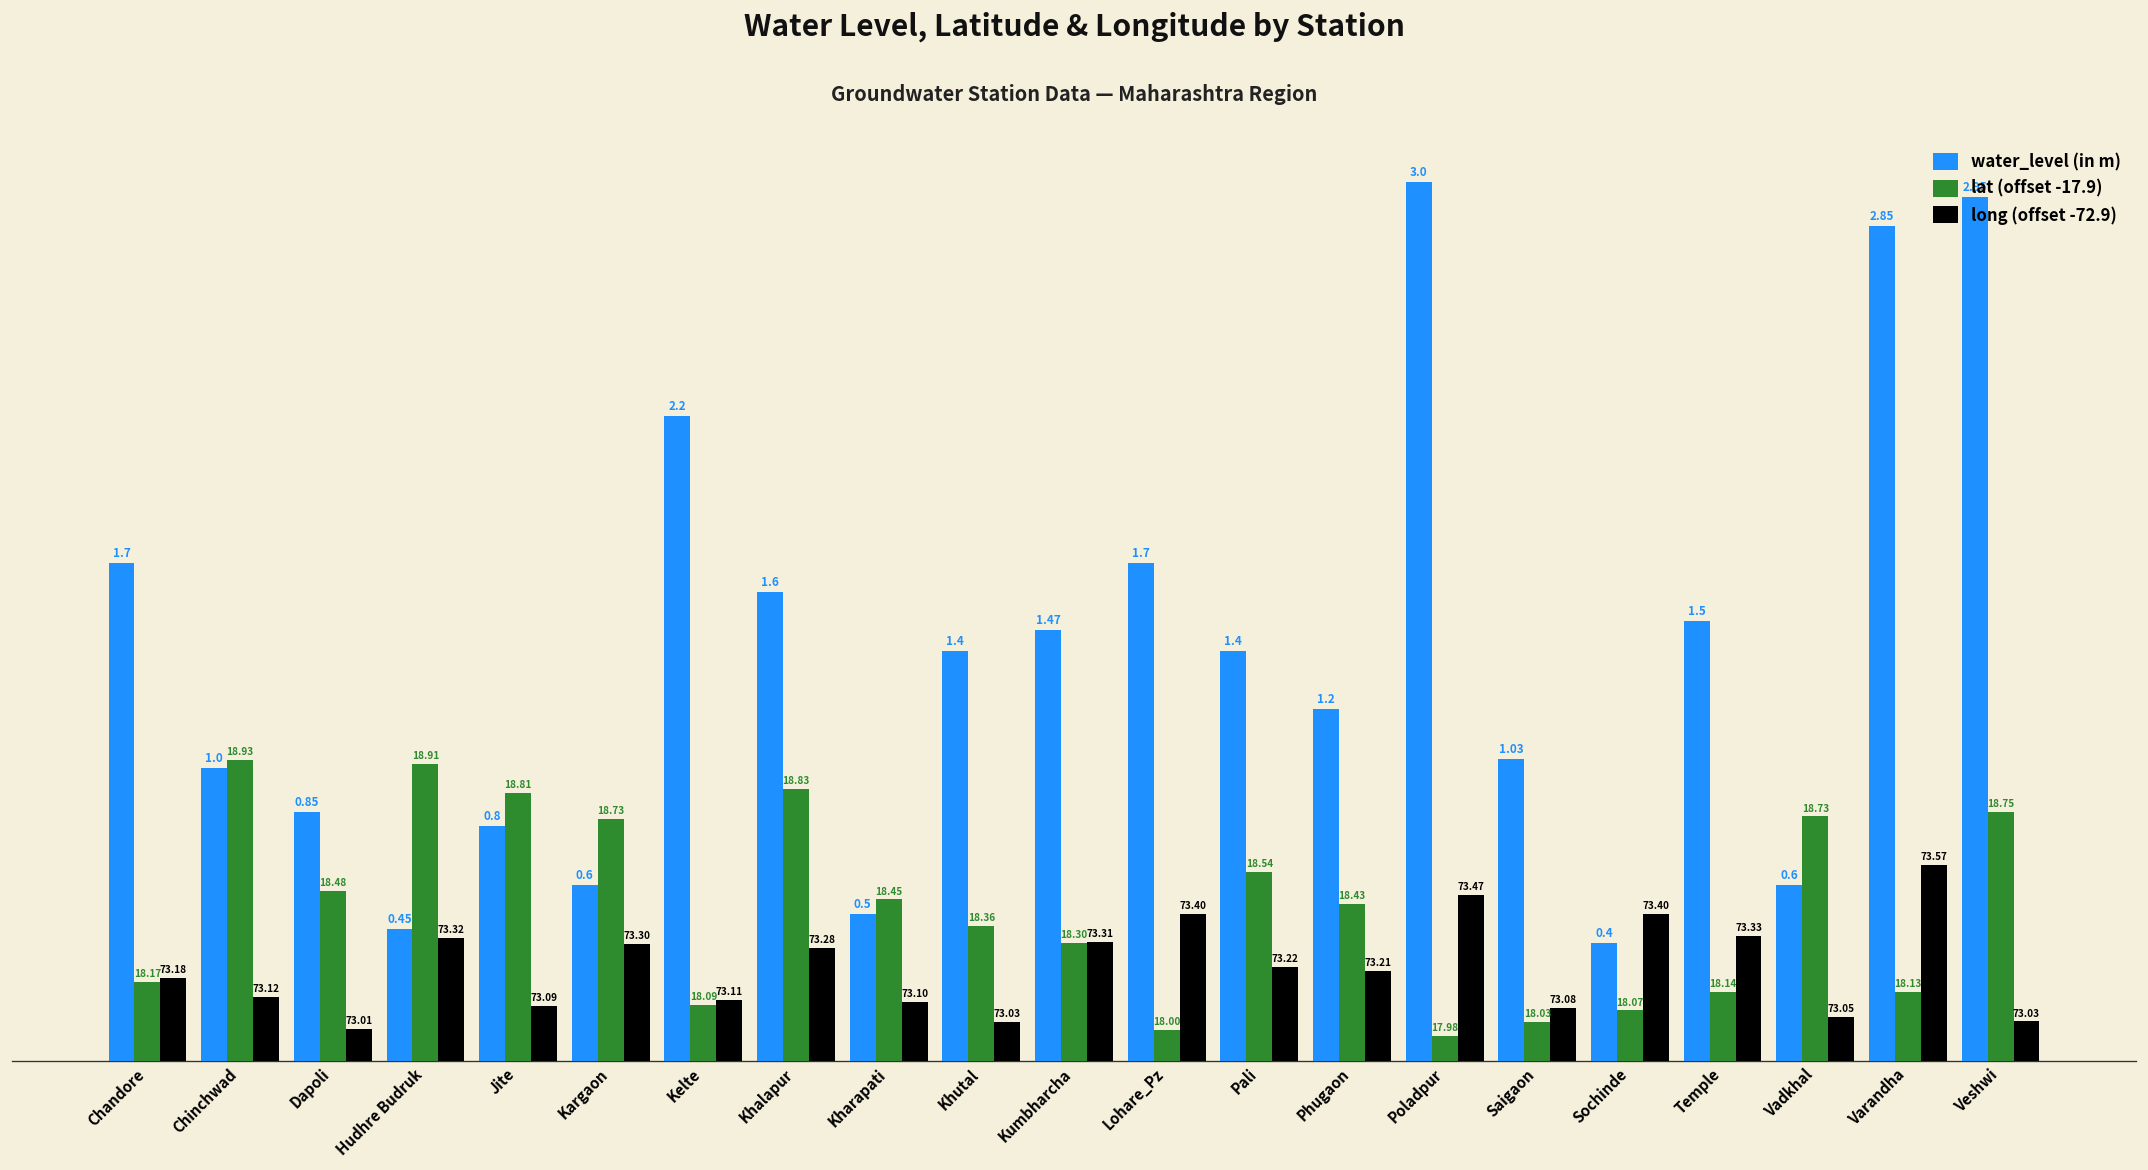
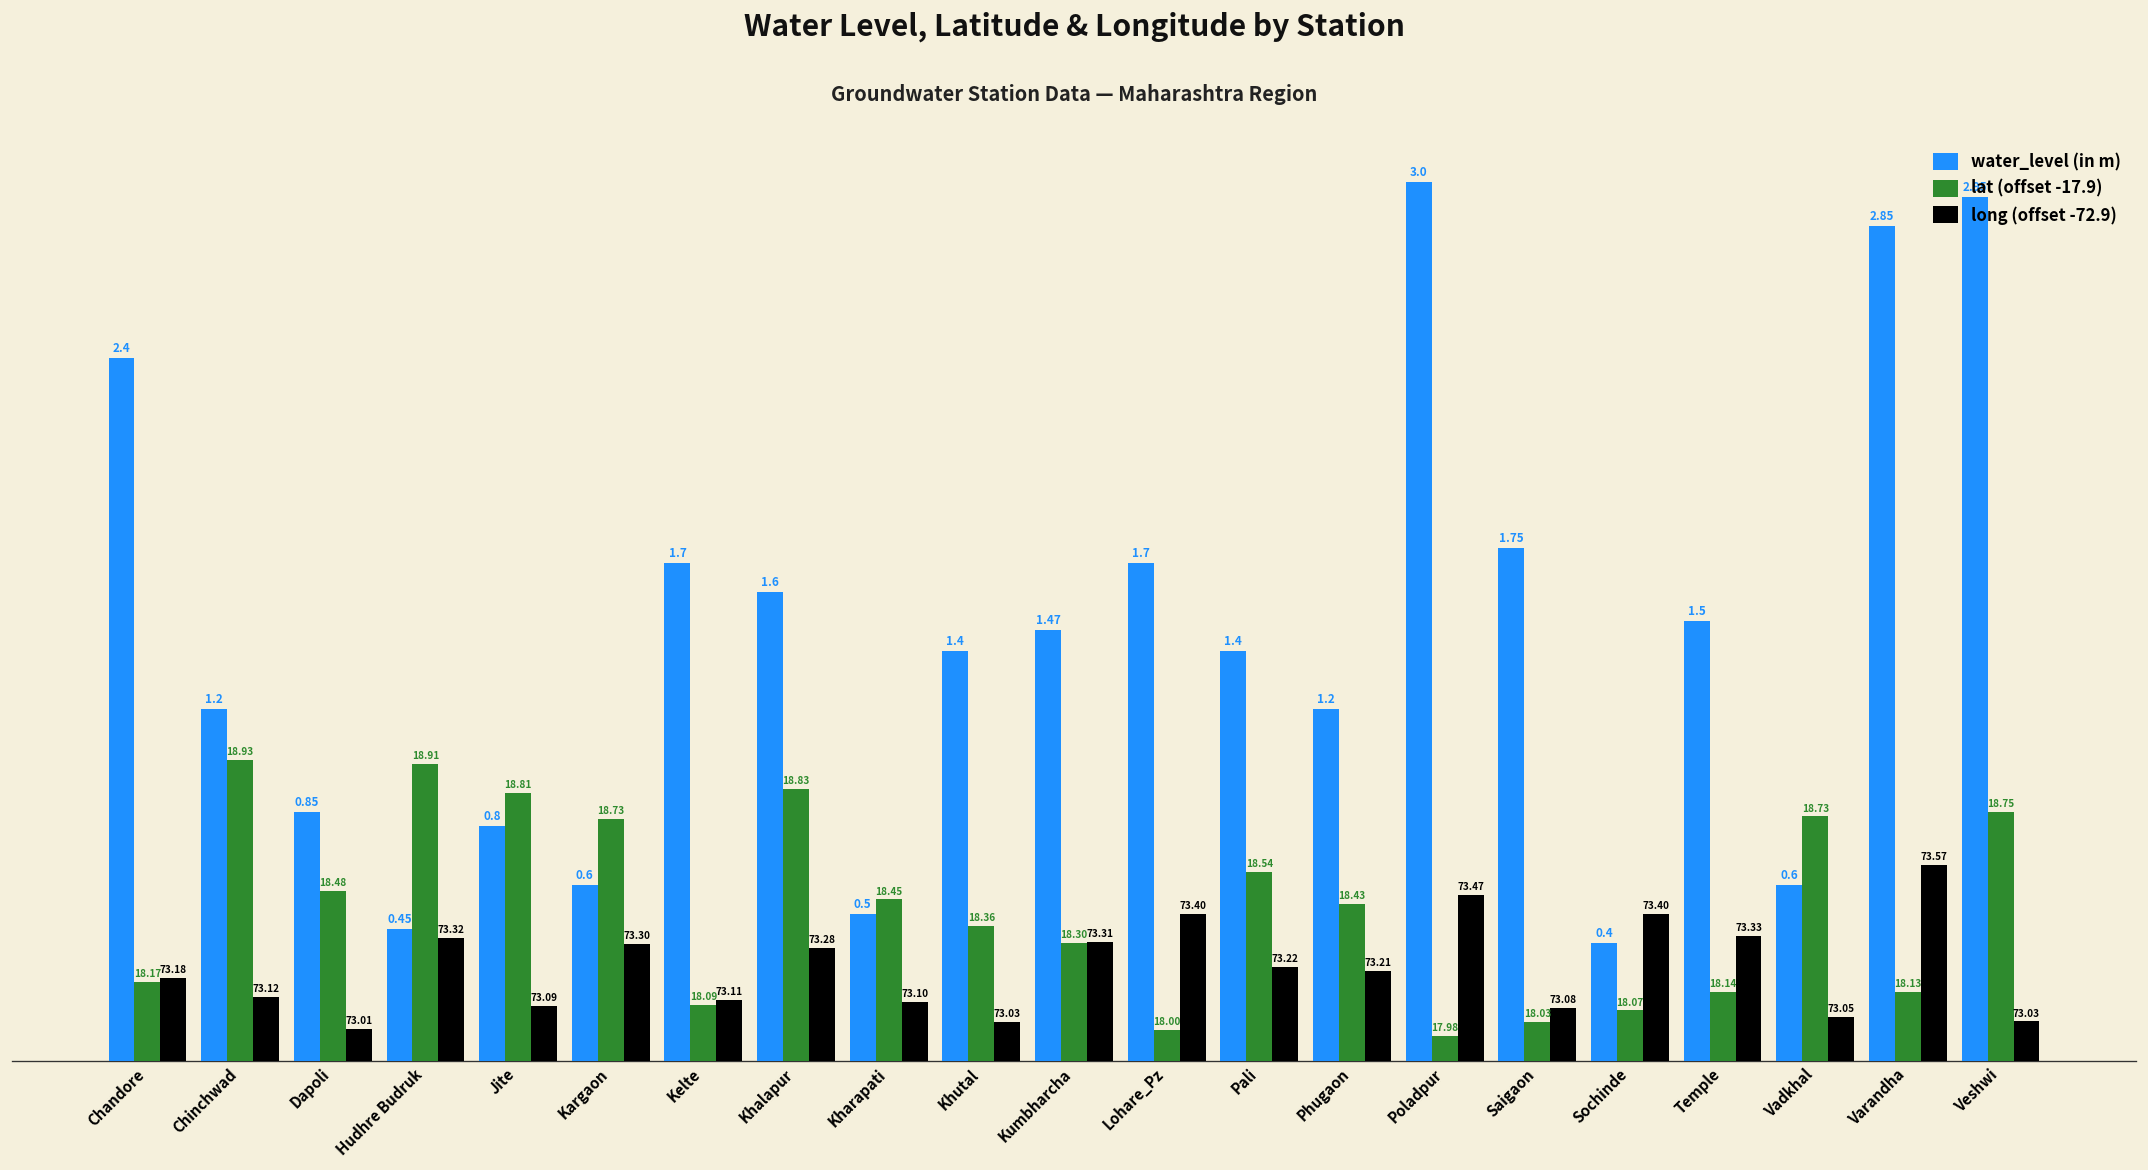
  {
    "water_level (in m)": {
-     "Chandore": 1.7,
-     "Chinchwad": 1.0,
+     "Chandore": 2.4,
+     "Chinchwad": 1.2,
      "Dapoli": 0.85,
      "Hudhre Budruk": 0.45,
      "Jite": 0.8,
      "Kargaon": 0.6,
-     "Kelte": 2.2,
+     "Kelte": 1.7,
      "Khalapur": 1.6,
      "Kharapati": 0.5,
      "Khutal": 1.4,
      "Kumbharcha": 1.47,
      "Lohare_Pz": 1.7,
      "Pali": 1.4,
      "Phugaon": 1.2,
      "Poladpur": 3.0,
-     "Saigaon": 1.03,
+     "Saigaon": 1.75,
      "Sochinde": 0.4,
      "Temple": 1.5,
      "Vadkhal": 0.6,
      "Varandha": 2.85,
      "Veshwi": 2.95
    }
  }
